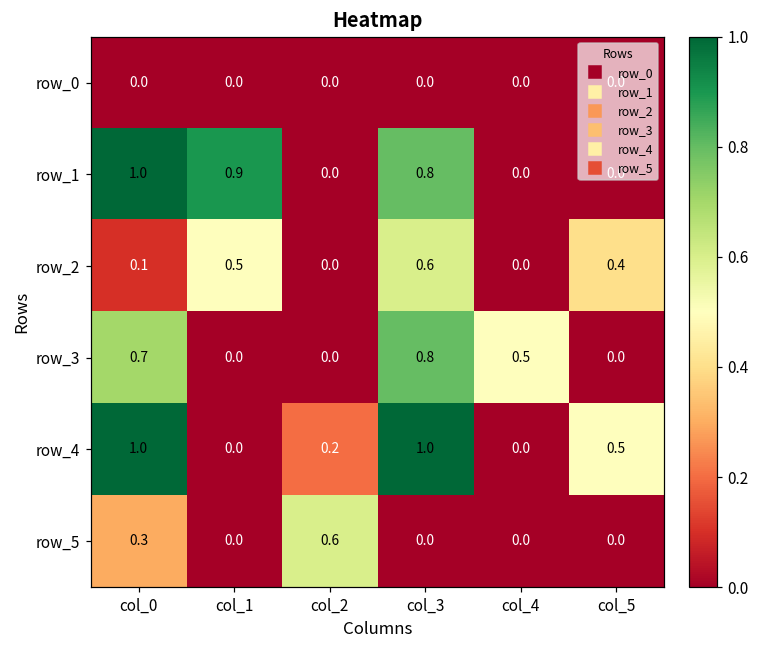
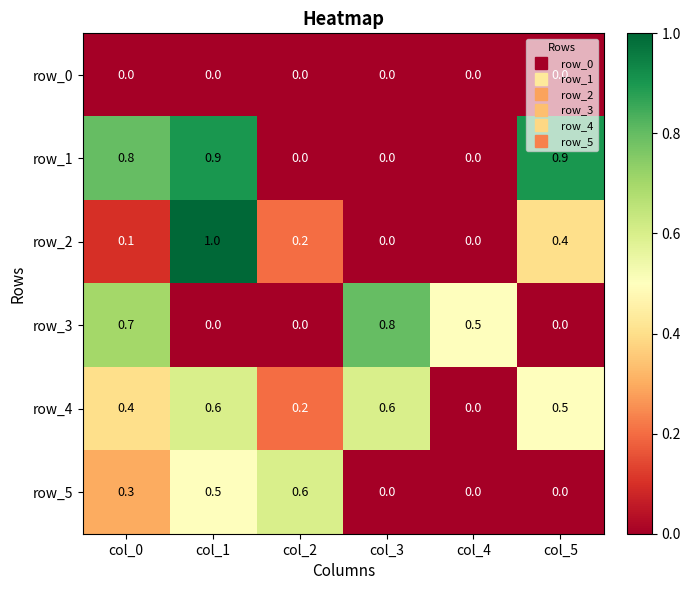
  {
    "row_0": {
      "col_0": 0.0,
      "col_1": 0.0,
      "col_2": 0.0,
      "col_3": 0.0,
      "col_4": 0.0
    },
    "row_1": {
-     "col_0": 1.0,
+     "col_0": 0.8,
      "col_1": 0.9,
      "col_2": 0.0,
-     "col_3": 0.8,
+     "col_3": 0.0,
      "col_4": 0.0,
-     "col_5": 0.0
+     "col_5": 0.9
    },
    "row_2": {
      "col_0": 0.1,
-     "col_1": 0.5,
-     "col_2": 0.0,
-     "col_3": 0.6,
+     "col_1": 1.0,
+     "col_2": 0.2,
+     "col_3": 0.0,
      "col_4": 0.0,
      "col_5": 0.4
    },
    "row_3": {
      "col_0": 0.7,
      "col_1": 0.0,
      "col_2": 0.0,
      "col_3": 0.8,
      "col_4": 0.5,
      "col_5": 0.0
    },
    "row_4": {
-     "col_0": 1.0,
-     "col_1": 0.0,
+     "col_0": 0.4,
+     "col_1": 0.6,
      "col_2": 0.2,
-     "col_3": 1.0,
+     "col_3": 0.6,
      "col_4": 0.0,
      "col_5": 0.5
    },
    "row_5": {
      "col_0": 0.3,
-     "col_1": 0.0,
+     "col_1": 0.5,
      "col_2": 0.6,
      "col_3": 0.0,
      "col_4": 0.0,
      "col_5": 0.0
    }
  }
